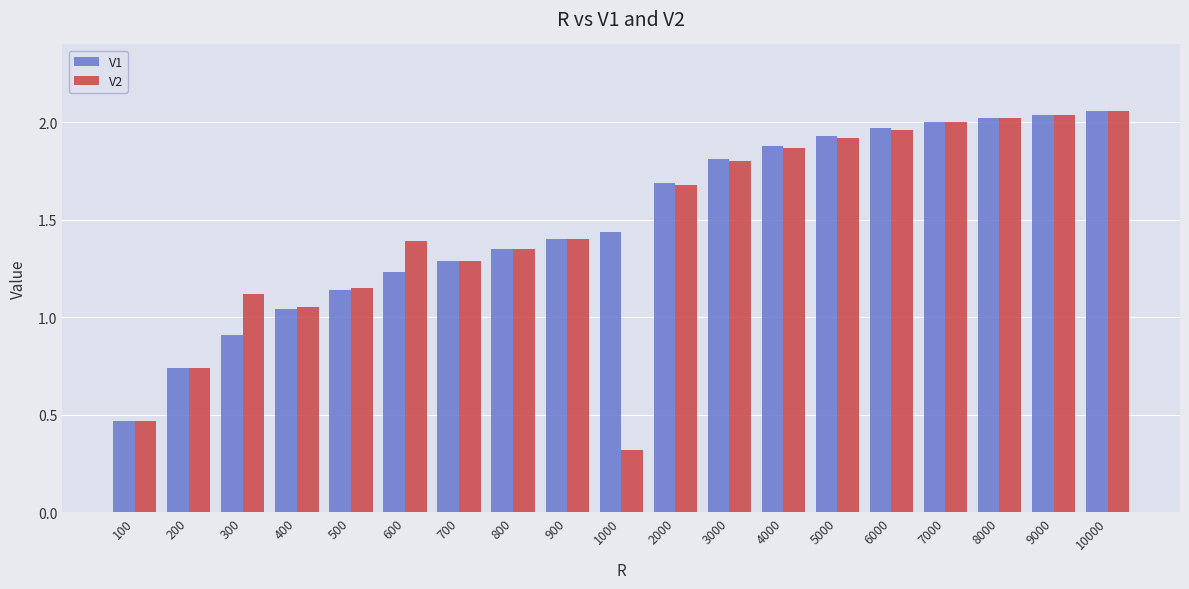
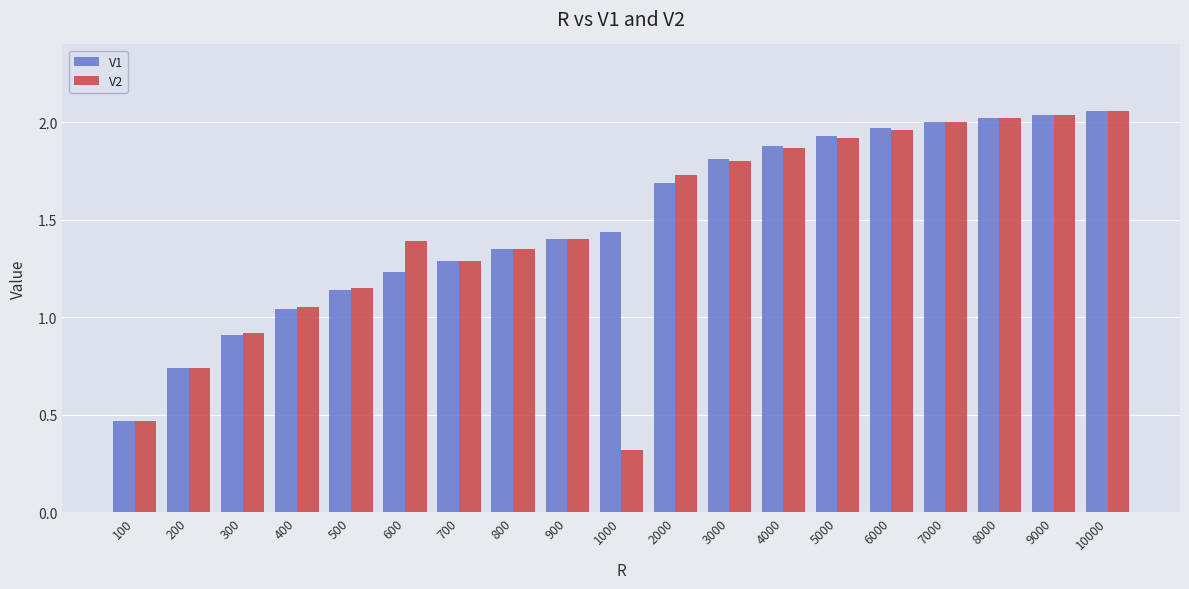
  {
    "V1": {
      "100": 0.47,
      "200": 0.74,
      "300": 0.91,
      "400": 1.04,
      "500": 1.14,
      "600": 1.23,
      "700": 1.29,
      "800": 1.35,
      "900": 1.40,
      "1000": 1.44,
      "2000": 1.69,
      "3000": 1.81,
      "4000": 1.88,
      "5000": 1.93,
      "6000": 1.97,
      "7000": 2.00,
      "8000": 2.02,
      "9000": 2.04,
      "10000": 2.06
    },
    "V2": {
      "100": 0.47,
      "200": 0.74,
-     "300": 1.12,
+     "300": 0.92,
      "400": 1.05,
      "500": 1.15,
      "600": 1.39,
      "700": 1.29,
      "800": 1.35,
      "900": 1.40,
      "1000": 0.32,
-     "2000": 1.68,
+     "2000": 1.73,
      "3000": 1.80,
      "4000": 1.87,
      "5000": 1.92,
      "6000": 1.96,
      "7000": 2.00,
      "8000": 2.02,
      "9000": 2.04,
      "10000": 2.06
    }
  }
